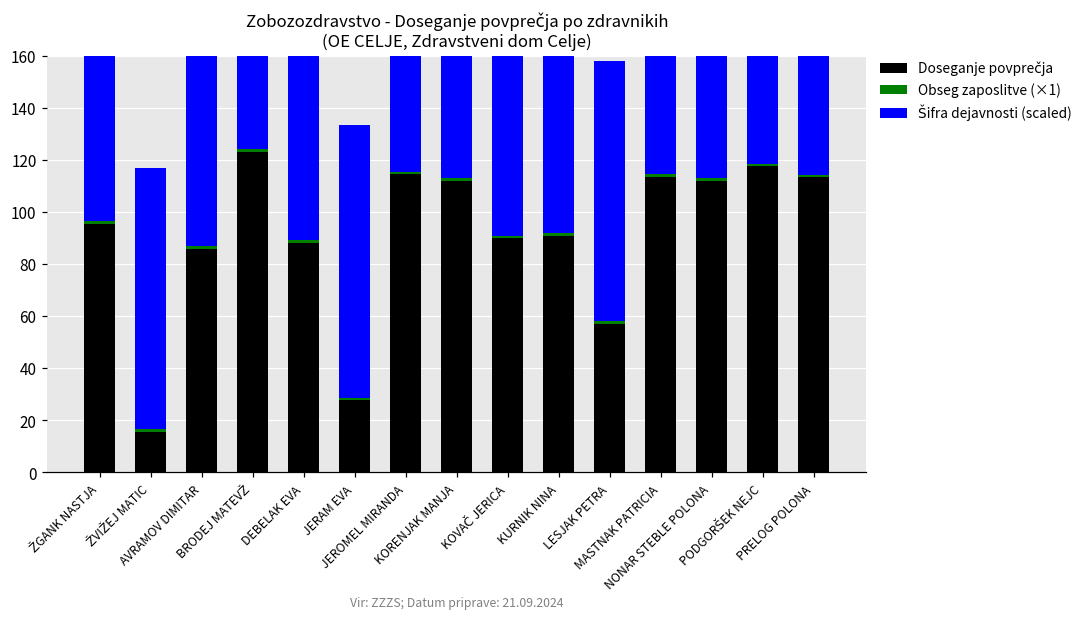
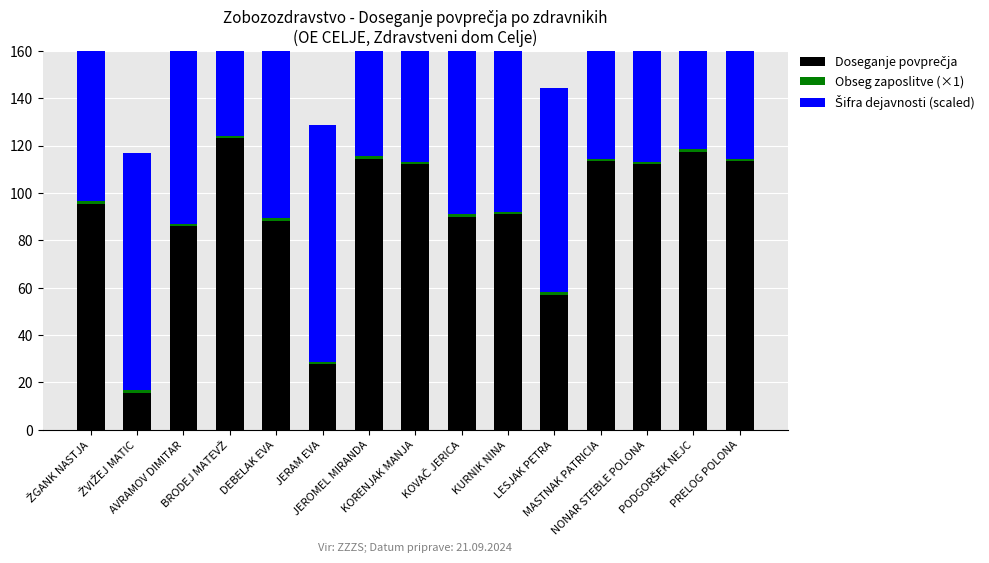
  {
    "Doseganje povprečja": {
      "ŽGANK NASTJA": 95,
      "ŽVIŽEJ MATIC": 16,
      "AVRAMOV DIMITAR": 86,
      "BRODEJ MATEVŽ": 123,
      "DEBELAK EVA": 88,
      "JERAM EVA": 28,
      "JEROMEL MIRANDA": 114,
      "KORENJAK MANJA": 112,
      "KOVAČ JERICA": 90,
      "KURNIK NINA": 91,
      "LESJAK PETRA": 57,
      "MASTNAK PATRICIA": 113,
      "NONAR STEBLE POLONA": 112,
      "PODGORŠEK NEJC": 117,
      "PRELOG POLONA": 113
    },
    "Obseg zaposlitve (×1)": {
      "BRODEJ MATEVŽ": 1
    },
    "Šifra dejavnosti (scaled)": {
      "ŽVIŽEJ MATIC": 100,
-     "JERAM EVA": 105,
-     "LESJAK PETRA": 100
+     "JERAM EVA": 100,
+     "LESJAK PETRA": 86
    }
  }
